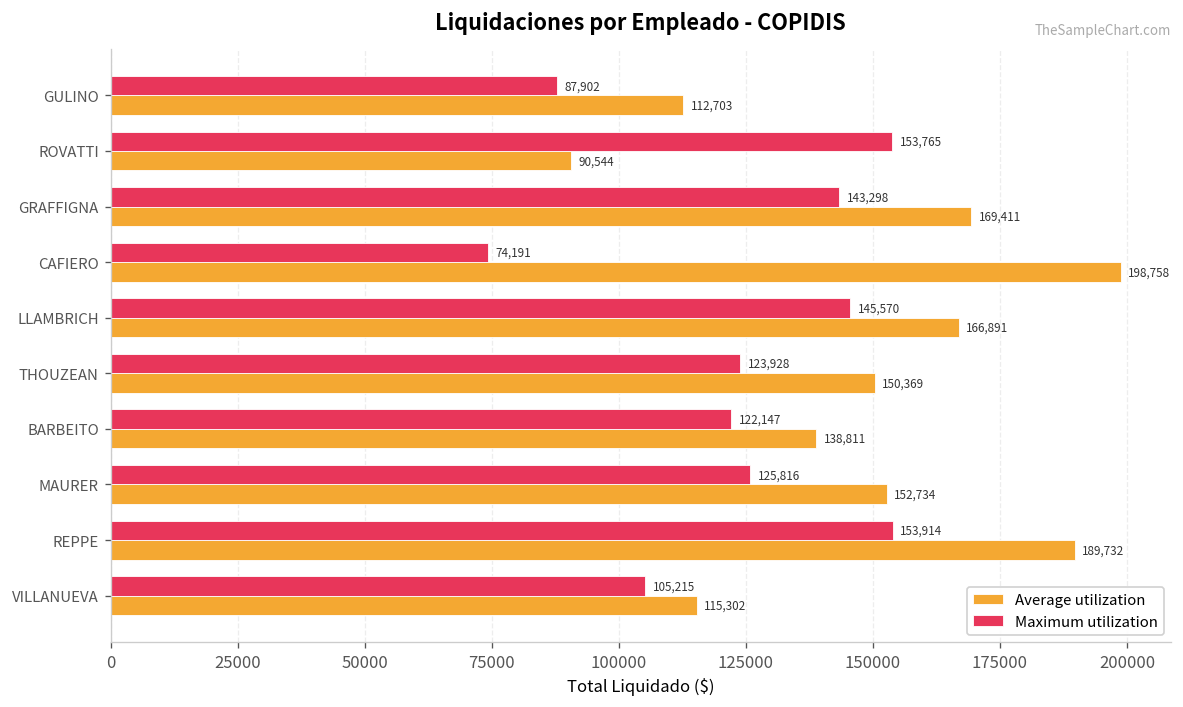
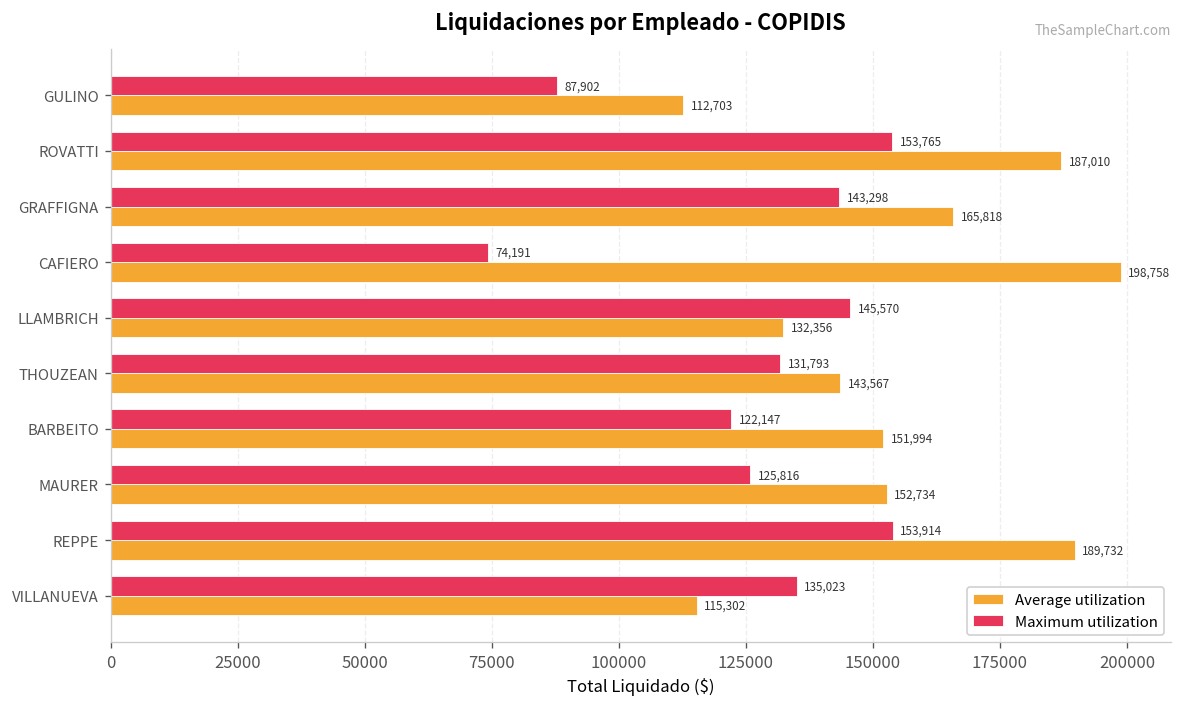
  {
    "Average utilization": {
      "GULINO": "112,703",
-     "ROVATTI": "90,544",
-     "GRAFFIGNA": "169,411",
+     "ROVATTI": "187,010",
+     "GRAFFIGNA": "165,818",
      "CAFIERO": "198,758",
-     "LLAMBRICH": "166,891",
-     "THOUZEAN": "150,369",
-     "BARBEITO": "138,811",
+     "LLAMBRICH": "132,356",
+     "THOUZEAN": "143,567",
+     "BARBEITO": "151,994",
      "MAURER": "152,734",
      "REPPE": "189,732",
      "VILLANUEVA": "115,302"
    },
    "Maximum utilization": {
      "GULINO": "87,902",
      "ROVATTI": "153,765",
      "GRAFFIGNA": "143,298",
      "CAFIERO": "74,191",
      "LLAMBRICH": "145,570",
-     "THOUZEAN": "123,928",
+     "THOUZEAN": "131,793",
      "BARBEITO": "122,147",
      "MAURER": "125,816",
      "REPPE": "153,914",
-     "VILLANUEVA": "105,215"
+     "VILLANUEVA": "135,023"
    }
  }
